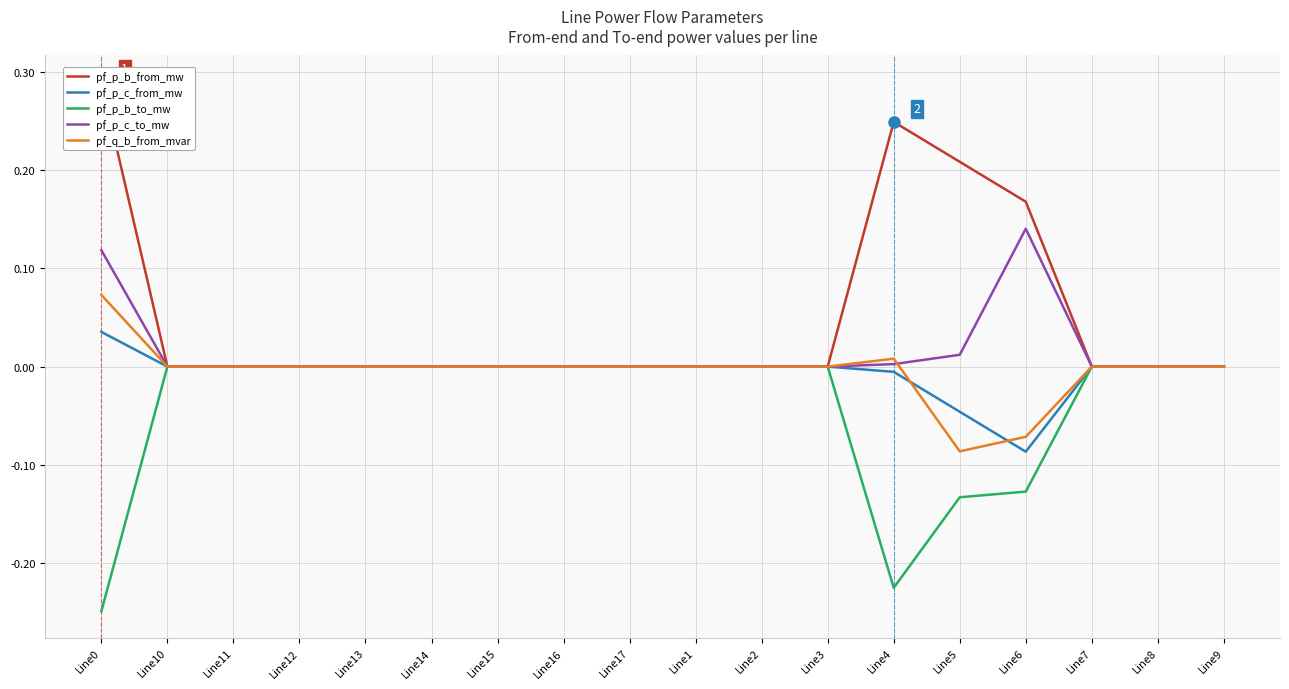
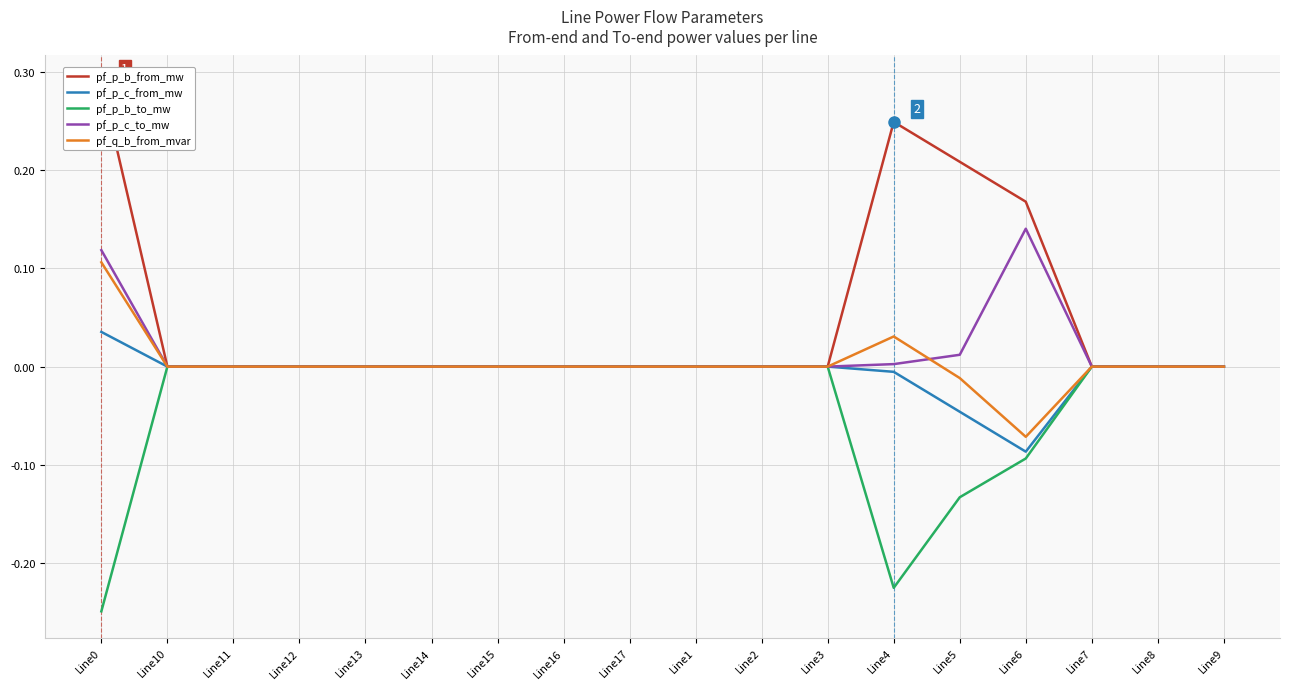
  {
    "pf_p_b_to_mw": {
      "Line0": -0.25,
      "Line4": -0.23,
      "Line5": -0.13,
-     "Line6": -0.13
+     "Line6": -0.09
    },
    "pf_p_c_to_mw": {
      "Line0": 0.12,
      "Line4": 0.00,
      "Line5": 0.01,
      "Line6": 0.14
    },
    "pf_q_b_from_mvar": {
-     "Line0": 0.07,
-     "Line4": 0.01,
-     "Line5": -0.09,
+     "Line0": 0.11,
+     "Line4": 0.03,
+     "Line5": -0.01,
      "Line6": -0.07
    }
  }
